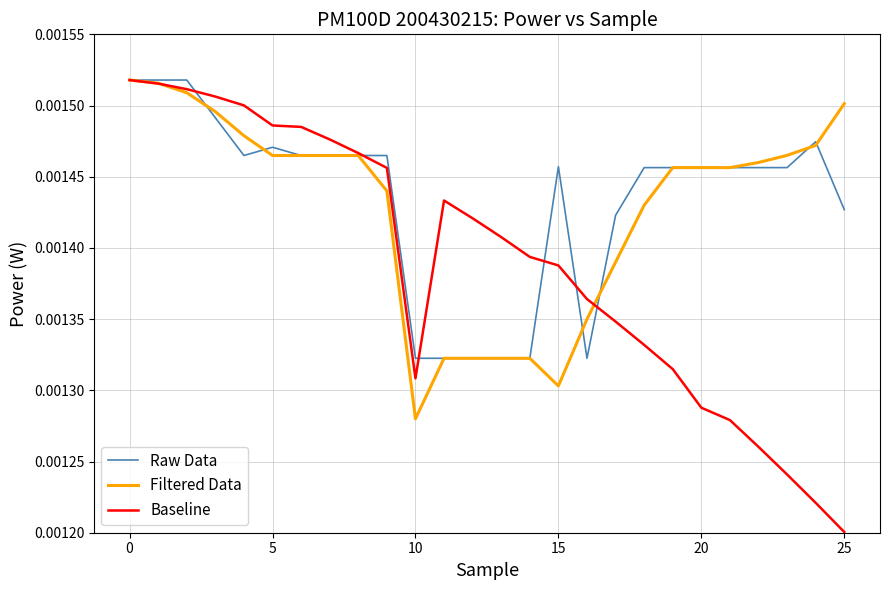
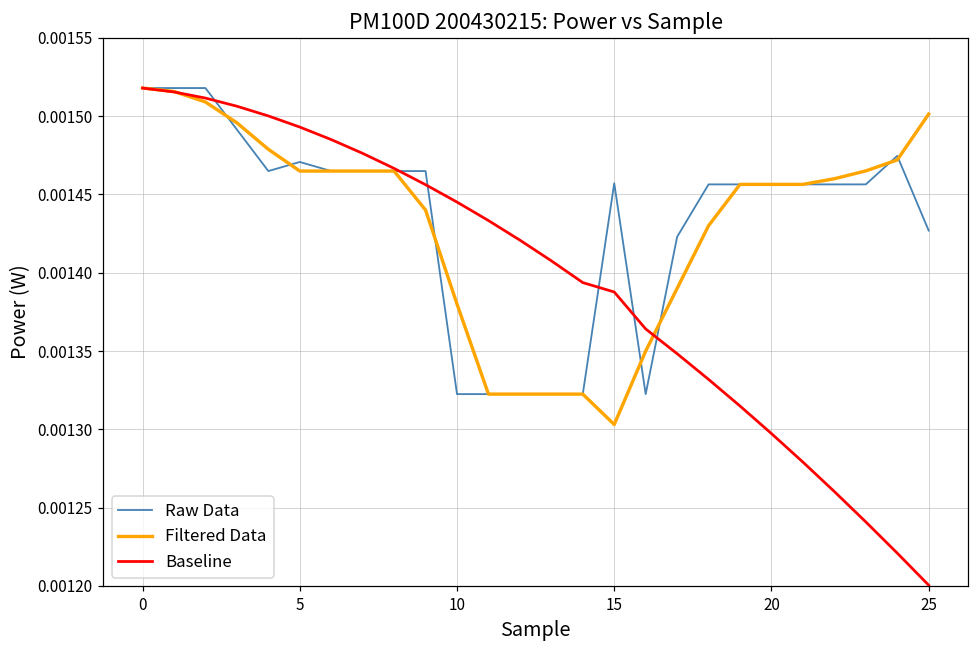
  {
    "Raw Data": {
      "5": 0.001471,
      "10": 0.001323,
      "15": 0.001457,
      "25": 0.001427
    },
    "Filtered Data": {
      "5": 0.001465,
-     "10": 0.00128,
+     "10": 0.00138,
      "15": 0.001303,
      "25": 0.00150
    },
    "Baseline": {
-     "5": 0.001486,
-     "10": 0.001308,
+     "5": 0.001493,
+     "10": 0.001445,
      "15": 0.001388,
-     "20": 0.001288,
+     "20": 0.001297,
      "25": 0.001201
    }
  }
